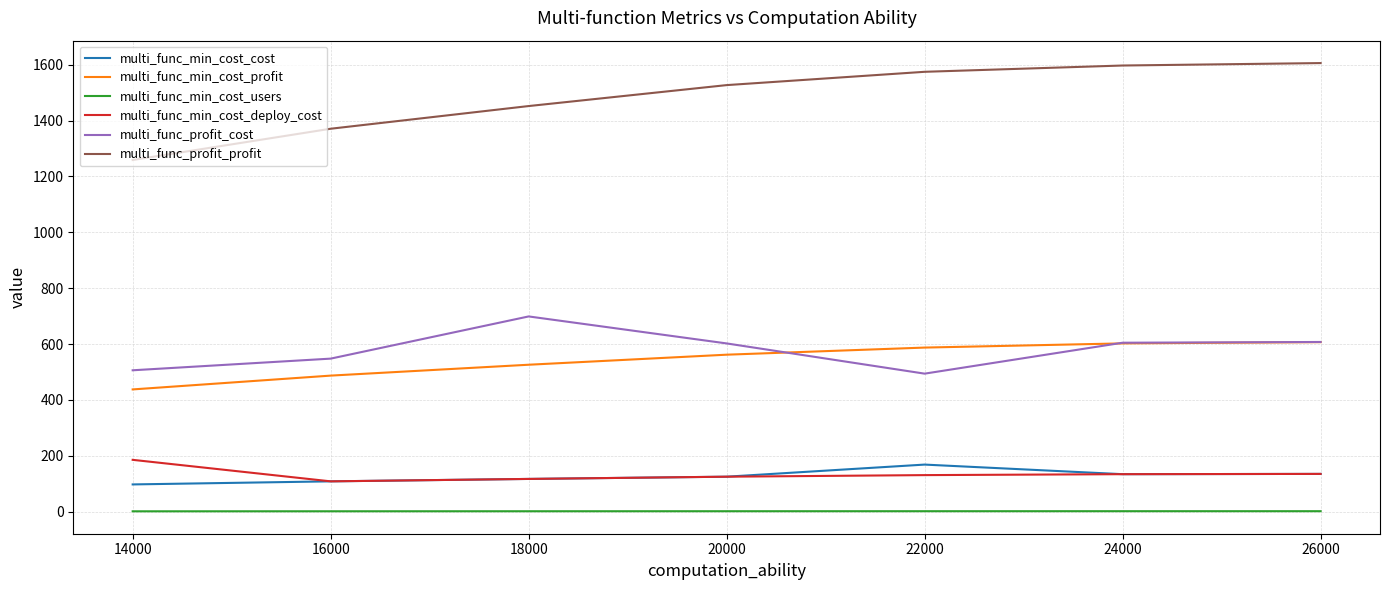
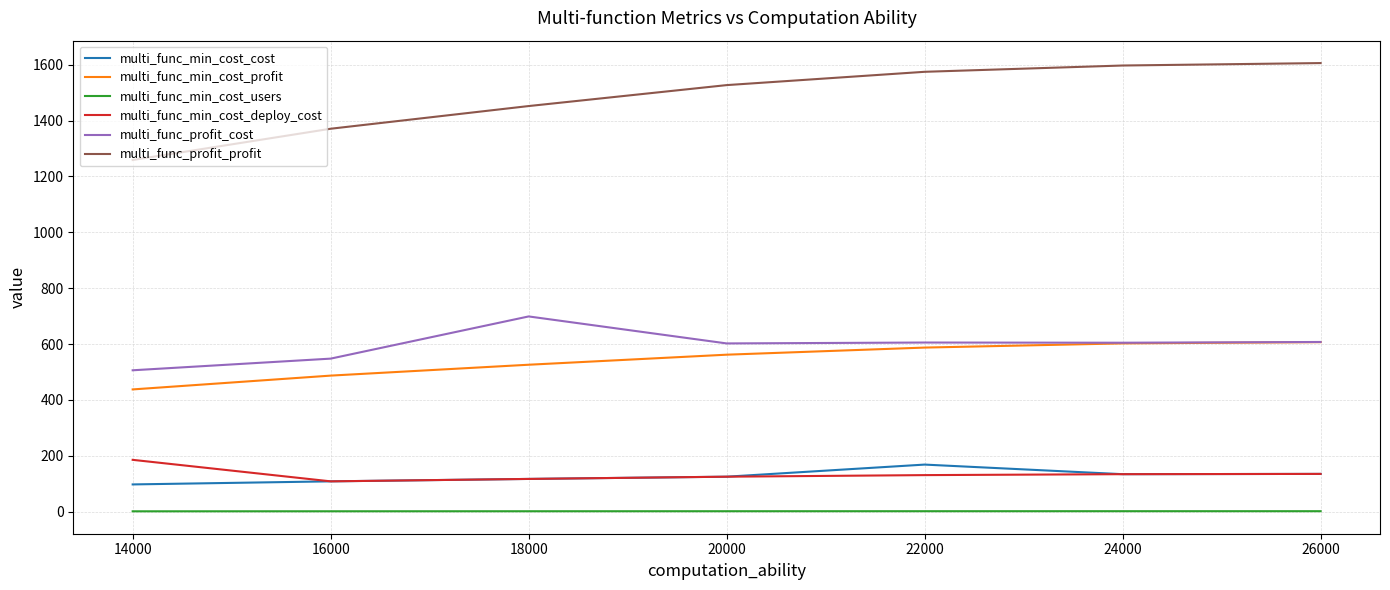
  {
    "multi_func_min_cost_cost": {
      "14000": 100,
      "22000": 170
    },
    "multi_func_min_cost_profit": {
      "14000": 440,
      "16000": 490,
      "18000": 530,
      "20000": 560,
      "22000": 590
    },
    "multi_func_min_cost_users": {
      "14000": 0,
      "16000": 0,
      "18000": 0,
      "20000": 0,
      "22000": 0,
      "24000": 0,
      "26000": 0
    },
    "multi_func_min_cost_deploy_cost": {
      "14000": 190,
      "22000": 130
    },
    "multi_func_profit_cost": {
      "14000": 510,
      "16000": 550,
      "18000": 700,
      "20000": 600,
-     "22000": 490
+     "22000": 610
    },
    "multi_func_profit_profit": {
      "16000": 1370,
      "18000": 1450,
      "20000": 1530,
      "22000": 1570,
      "24000": 1600,
      "26000": 1610
    }
  }
